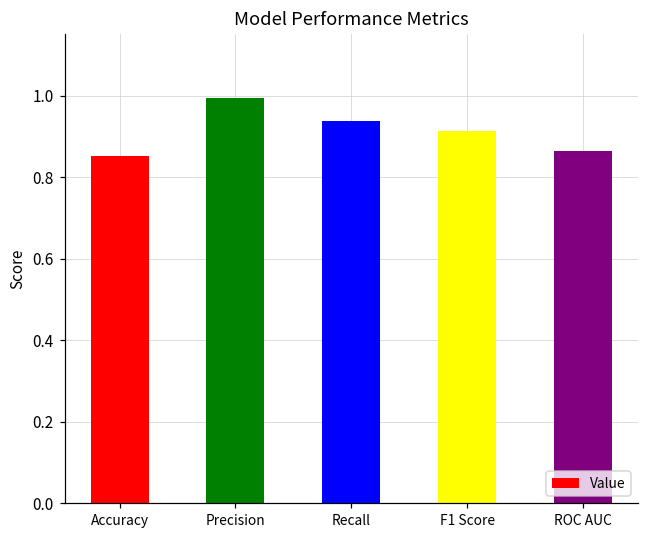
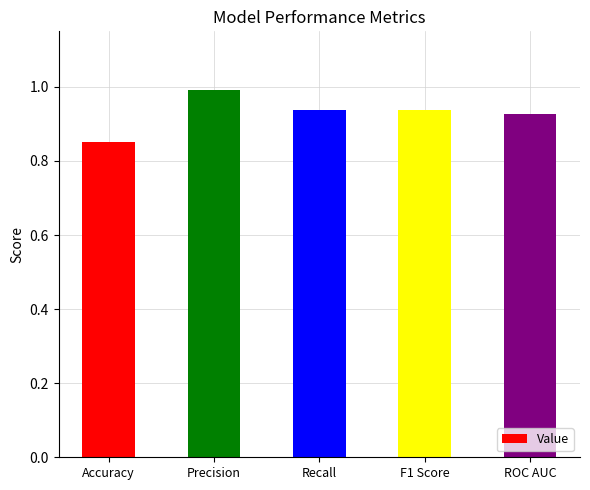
  {
    "Accuracy": 0.85,
    "Precision": 0.99,
    "Recall": 0.94,
-   "F1 Score": 0.91,
-   "ROC AUC": 0.86
+   "F1 Score": 0.94,
+   "ROC AUC": 0.93
  }
